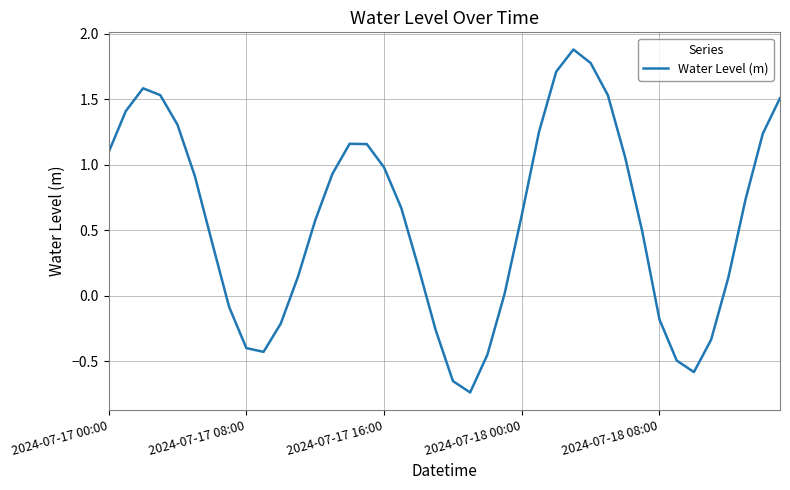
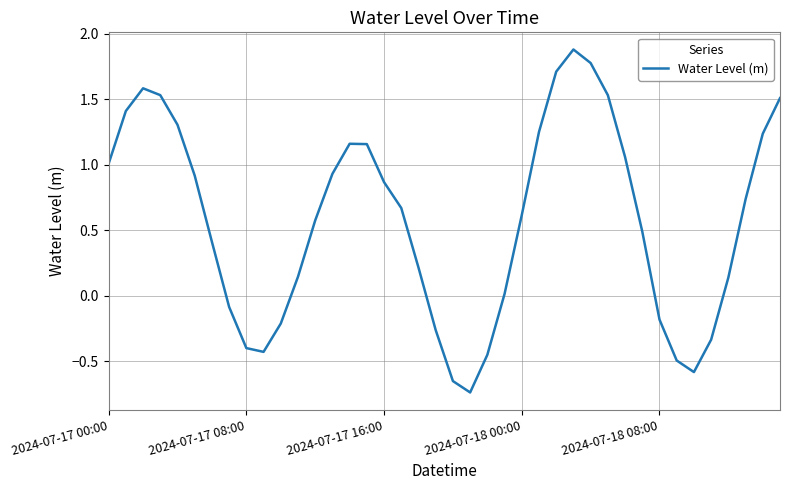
  {
-   "2024-07-17 00:00": 1.10,
+   "2024-07-17 00:00": 1.01,
    "2024-07-17 08:00": -0.40,
-   "2024-07-17 16:00": 0.98,
+   "2024-07-17 16:00": 0.87,
    "2024-07-18 00:00": 0.62,
    "2024-07-18 08:00": -0.18
  }
